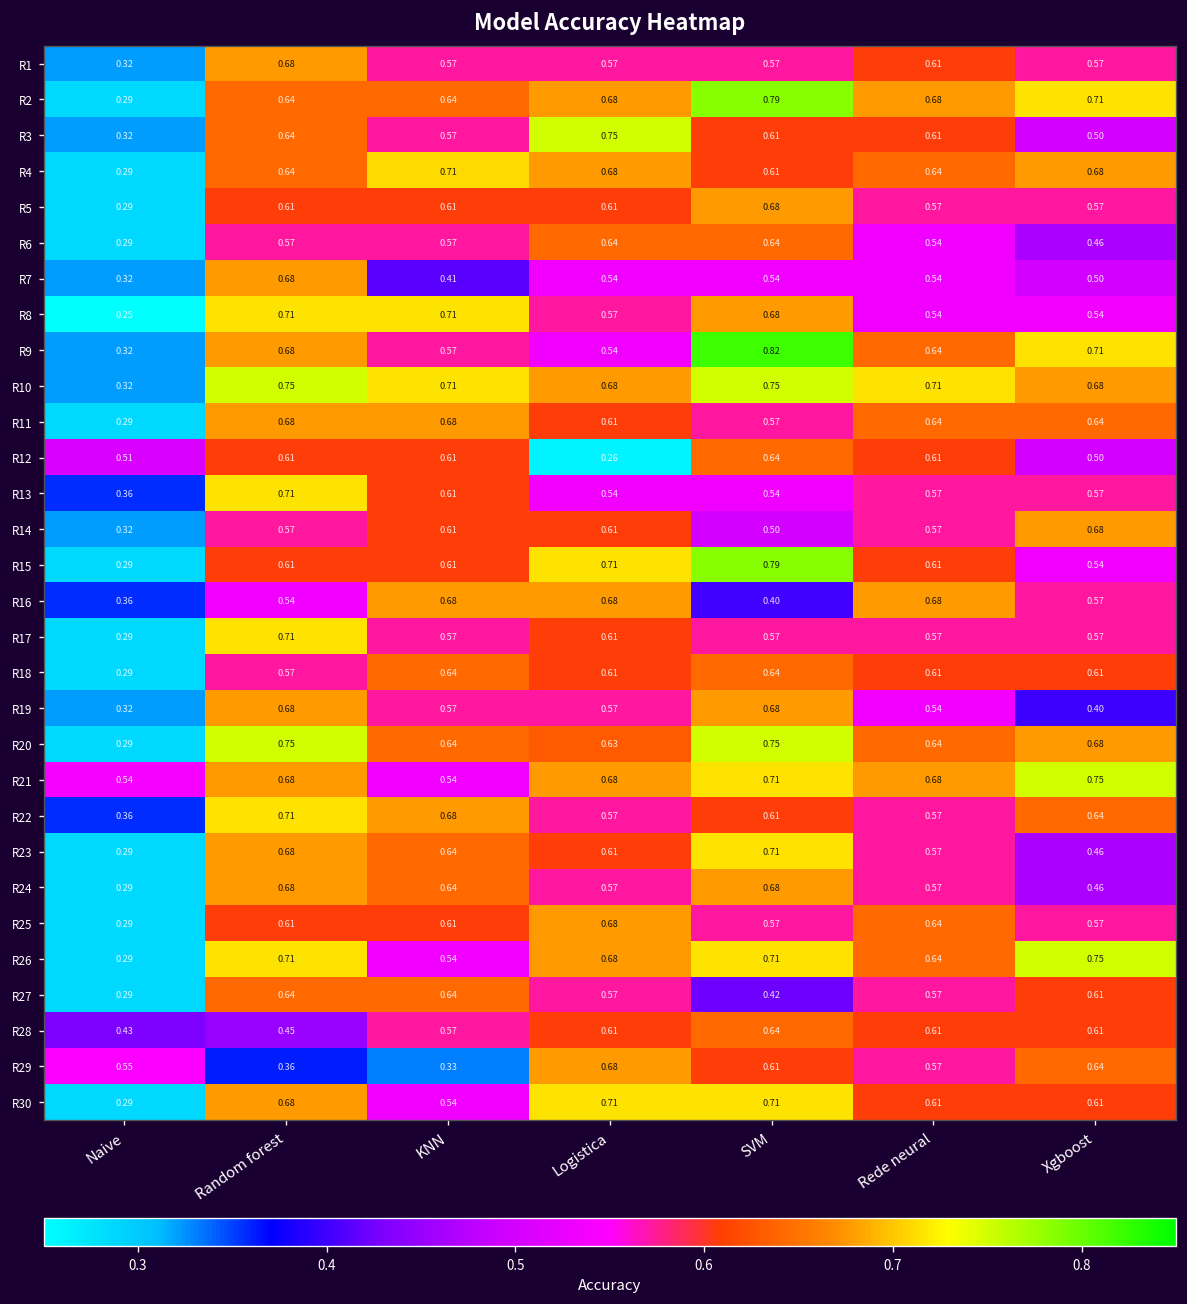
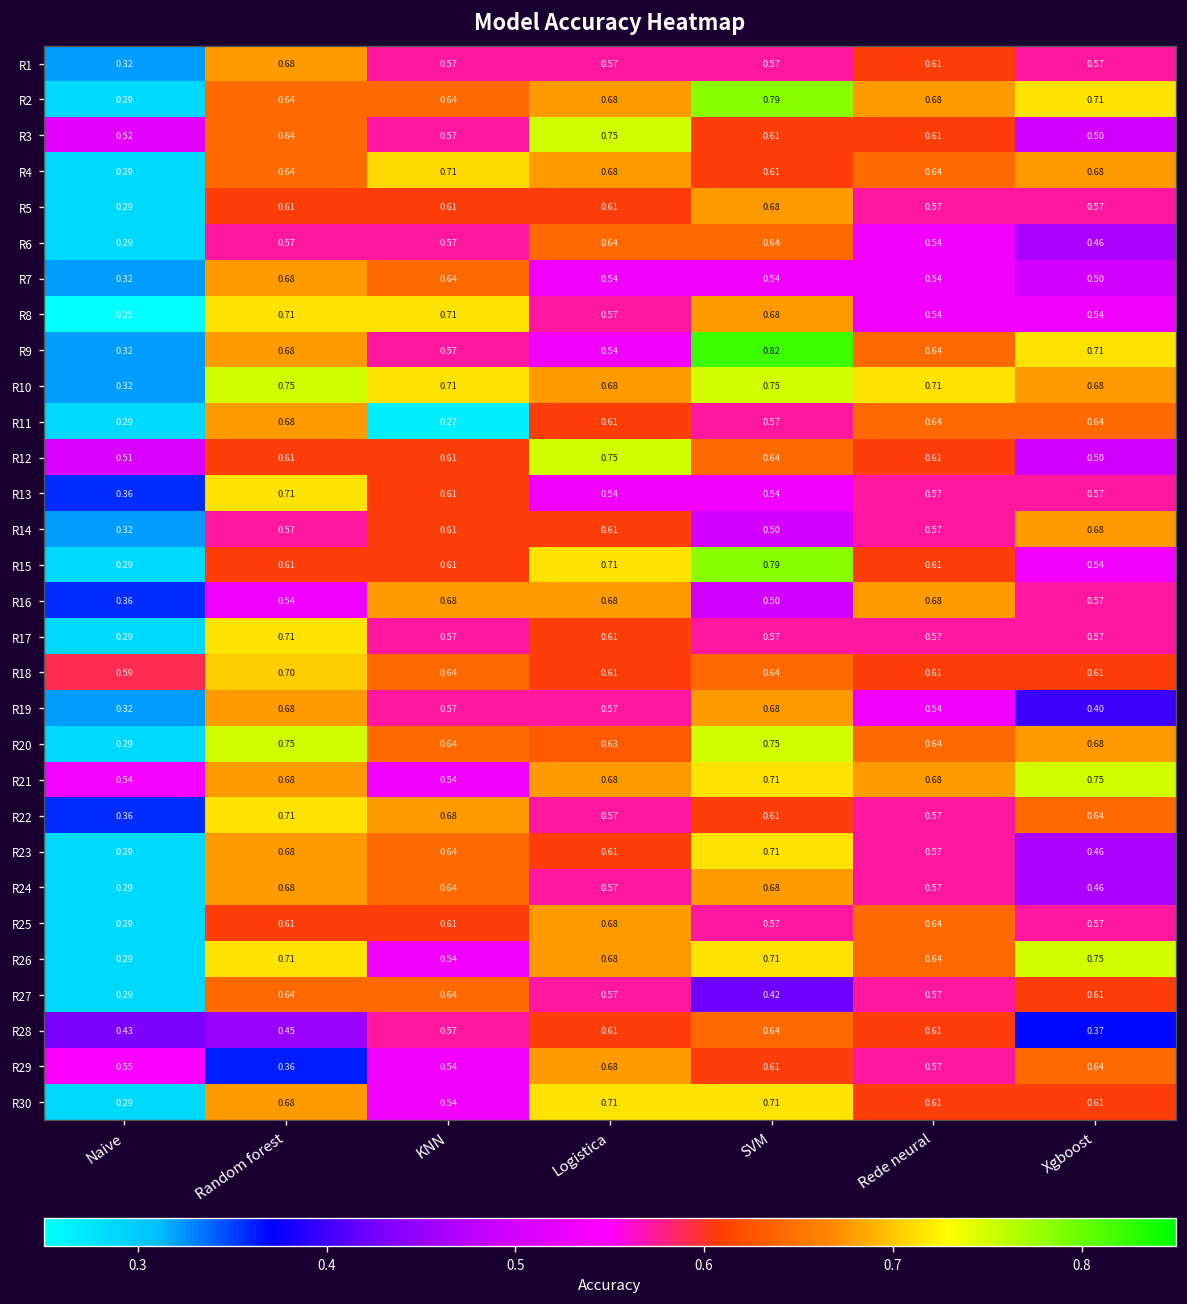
  {
    "R3": {
-     "Naive": 0.32,
+     "Naive": 0.52,
      "Random forest": 0.64,
      "KNN": 0.57,
      "Logistica": 0.75,
      "SVM": 0.61,
      "Rede neural": 0.61,
      "Xgboost": 0.50
    },
    "R7": {
      "Naive": 0.32,
      "Random forest": 0.68,
-     "KNN": 0.41,
+     "KNN": 0.64,
      "Logistica": 0.54,
      "SVM": 0.54,
      "Rede neural": 0.54,
      "Xgboost": 0.50
    },
    "R11": {
      "Naive": 0.29,
      "Random forest": 0.68,
-     "KNN": 0.68,
+     "KNN": 0.27,
      "Logistica": 0.61,
      "SVM": 0.57,
      "Rede neural": 0.64,
      "Xgboost": 0.64
    },
    "R12": {
      "Naive": 0.51,
      "Random forest": 0.61,
      "KNN": 0.61,
-     "Logistica": 0.26,
+     "Logistica": 0.75,
      "SVM": 0.64,
      "Rede neural": 0.61,
      "Xgboost": 0.50
    },
    "R16": {
      "Naive": 0.36,
      "Random forest": 0.54,
      "KNN": 0.68,
      "Logistica": 0.68,
-     "SVM": 0.40,
+     "SVM": 0.50,
      "Rede neural": 0.68,
      "Xgboost": 0.57
    },
    "R18": {
-     "Naive": 0.29,
-     "Random forest": 0.57,
+     "Naive": 0.59,
+     "Random forest": 0.70,
      "KNN": 0.64,
      "Logistica": 0.61,
      "SVM": 0.64,
      "Rede neural": 0.61,
      "Xgboost": 0.61
    },
    "R28": {
      "Naive": 0.43,
      "Random forest": 0.45,
      "KNN": 0.57,
      "Logistica": 0.61,
      "SVM": 0.64,
      "Rede neural": 0.61,
-     "Xgboost": 0.61
+     "Xgboost": 0.37
    },
    "R29": {
      "Naive": 0.55,
      "Random forest": 0.36,
-     "KNN": 0.33,
+     "KNN": 0.54,
      "Logistica": 0.68,
      "SVM": 0.61,
      "Rede neural": 0.57,
      "Xgboost": 0.64
    }
  }
